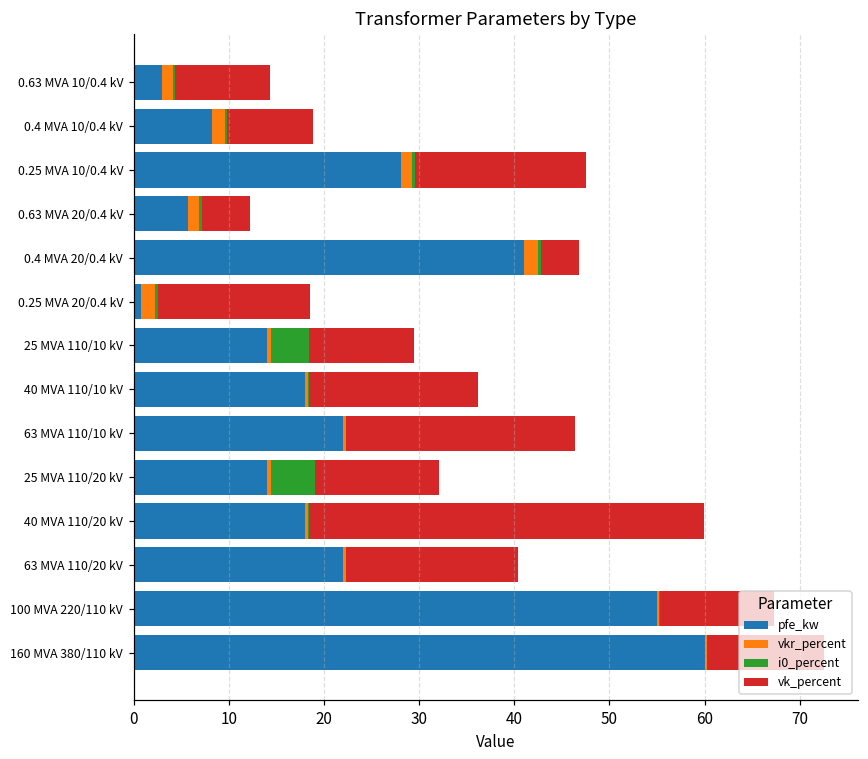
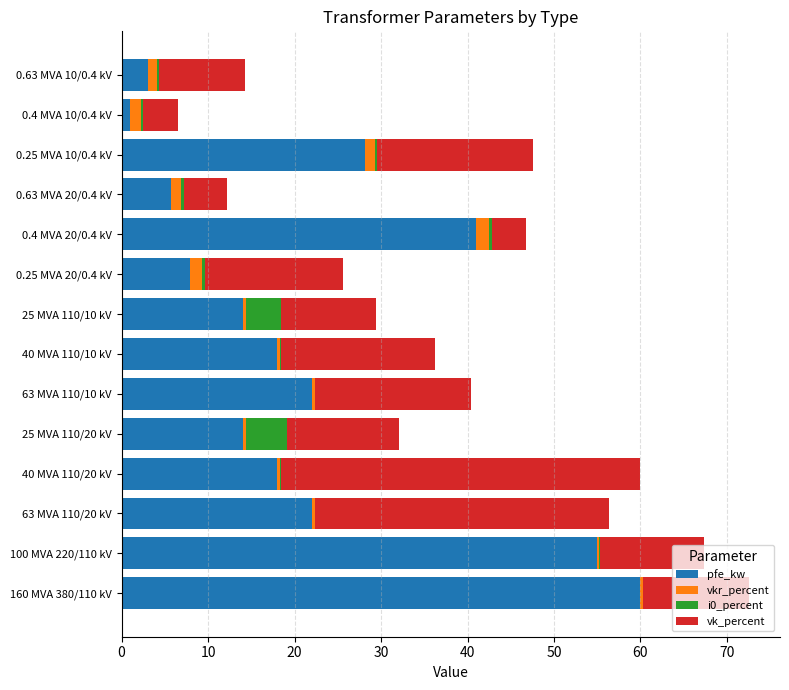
  {
    "pfe_kw": {
      "0.63 MVA 10/0.4 kV": 3,
-     "0.4 MVA 10/0.4 kV": 8,
+     "0.4 MVA 10/0.4 kV": 1,
      "0.25 MVA 10/0.4 kV": 28,
      "0.63 MVA 20/0.4 kV": 6,
      "0.4 MVA 20/0.4 kV": 41,
-     "0.25 MVA 20/0.4 kV": 1,
+     "0.25 MVA 20/0.4 kV": 8,
      "25 MVA 110/10 kV": 14,
      "40 MVA 110/10 kV": 18,
      "63 MVA 110/10 kV": 22,
      "25 MVA 110/20 kV": 14,
      "40 MVA 110/20 kV": 18,
      "63 MVA 110/20 kV": 22,
      "100 MVA 220/110 kV": 55,
      "160 MVA 380/110 kV": 60
    },
    "vkr_percent": {
      "0.63 MVA 10/0.4 kV": 1,
      "0.4 MVA 10/0.4 kV": 1,
      "0.25 MVA 10/0.4 kV": 1,
      "0.63 MVA 20/0.4 kV": 1,
      "0.4 MVA 20/0.4 kV": 1,
      "0.25 MVA 20/0.4 kV": 1,
      "25 MVA 110/10 kV": 0,
      "40 MVA 110/10 kV": 0,
      "63 MVA 110/10 kV": 0,
      "25 MVA 110/20 kV": 0,
      "40 MVA 110/20 kV": 0,
      "63 MVA 110/20 kV": 0
    },
    "i0_percent": {
      "0.4 MVA 20/0.4 kV": 0,
      "0.25 MVA 20/0.4 kV": 0,
      "25 MVA 110/10 kV": 4,
      "25 MVA 110/20 kV": 5
    },
    "vk_percent": {
      "0.63 MVA 10/0.4 kV": 10,
-     "0.4 MVA 10/0.4 kV": 9,
+     "0.4 MVA 10/0.4 kV": 4,
      "0.25 MVA 10/0.4 kV": 18,
      "0.63 MVA 20/0.4 kV": 5,
      "0.4 MVA 20/0.4 kV": 4,
      "0.25 MVA 20/0.4 kV": 16,
      "25 MVA 110/10 kV": 11,
      "40 MVA 110/10 kV": 18,
-     "63 MVA 110/10 kV": 24,
+     "63 MVA 110/10 kV": 18,
      "25 MVA 110/20 kV": 13,
      "40 MVA 110/20 kV": 42,
-     "63 MVA 110/20 kV": 18
+     "63 MVA 110/20 kV": 34
    }
  }
